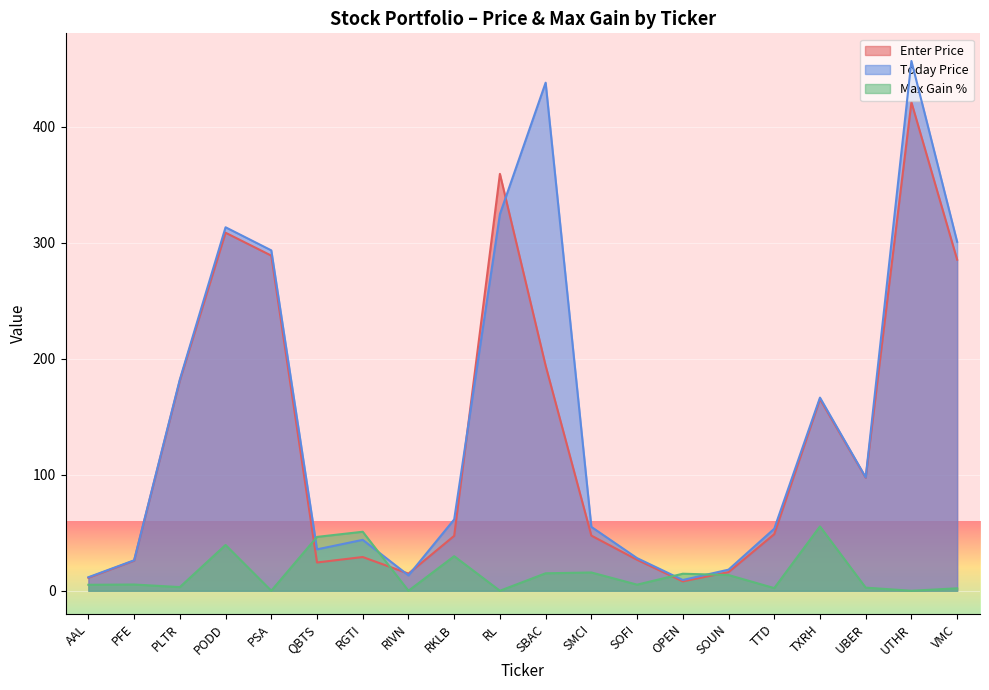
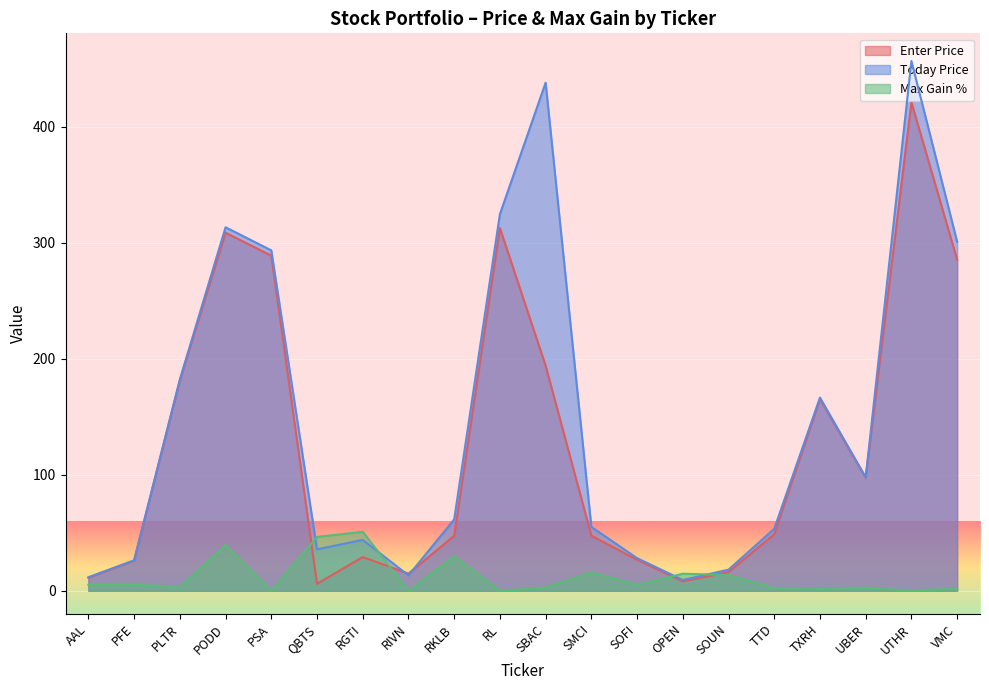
  {
    "Enter Price": {
      "PODD": 309,
      "PSA": 289,
-     "QBTS": 24,
+     "QBTS": 6,
      "RGTI": 29,
      "RKLB": 47,
-     "RL": 360,
+     "RL": 313,
      "SBAC": 194,
      "SMCI": 48,
      "TTD": 49,
      "UTHR": 421,
      "VMC": 286
    },
    "Today Price": {
      "PODD": 313,
      "PSA": 294,
      "QBTS": 36,
      "RGTI": 44,
      "RKLB": 62,
      "RL": 325,
      "SBAC": 438,
      "SMCI": 55,
      "TTD": 53,
      "VMC": 301
    },
    "Max Gain %": {
      "AAL": 5,
      "PFE": 5,
      "PLTR": 3,
      "PODD": 40,
      "PSA": 0,
      "QBTS": 46,
      "RGTI": 51,
      "RIVN": 0,
      "RKLB": 30,
      "RL": 0,
-     "SBAC": 15,
+     "SBAC": 3,
      "SMCI": 16,
      "SOFI": 5,
      "OPEN": 15,
      "SOUN": 14,
      "TTD": 2,
-     "TXRH": 56,
+     "TXRH": 1,
      "UBER": 3,
      "UTHR": 0,
      "VMC": 2
    }
  }
